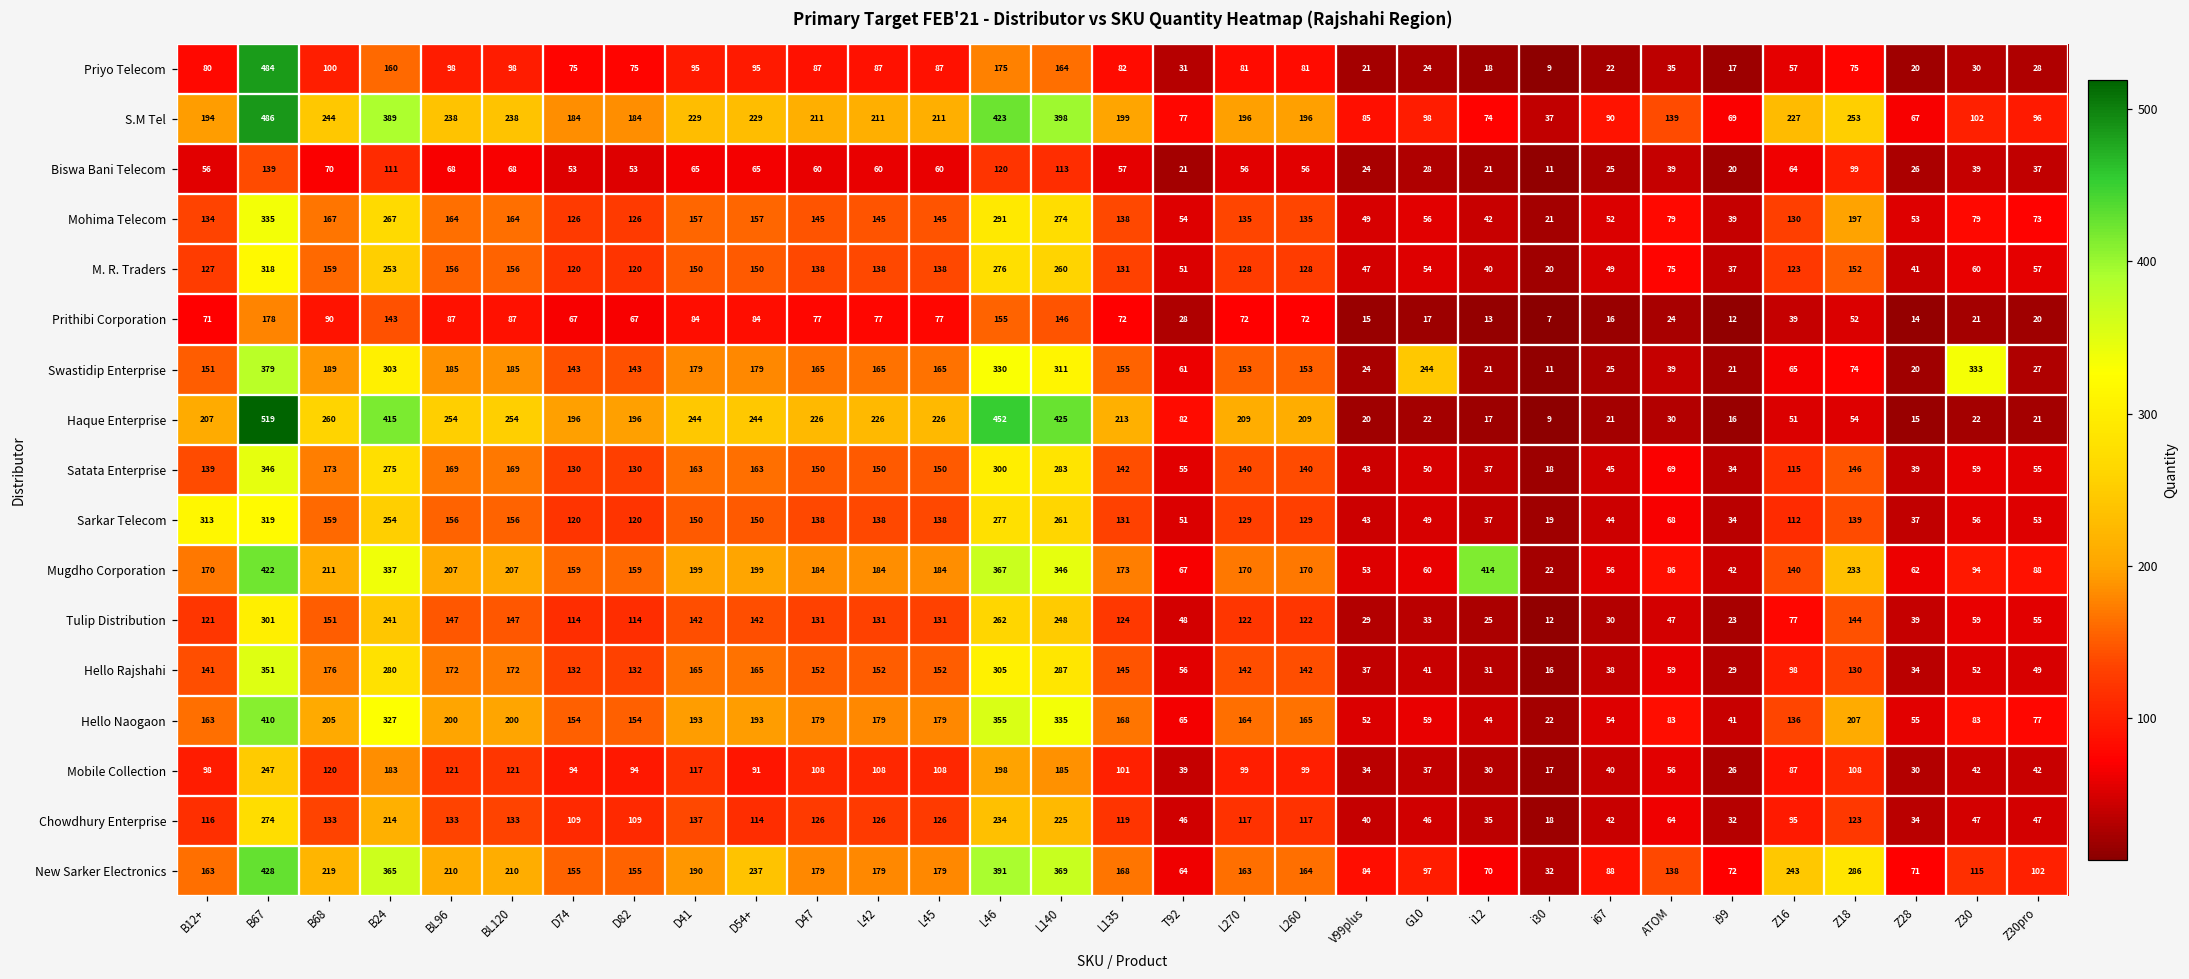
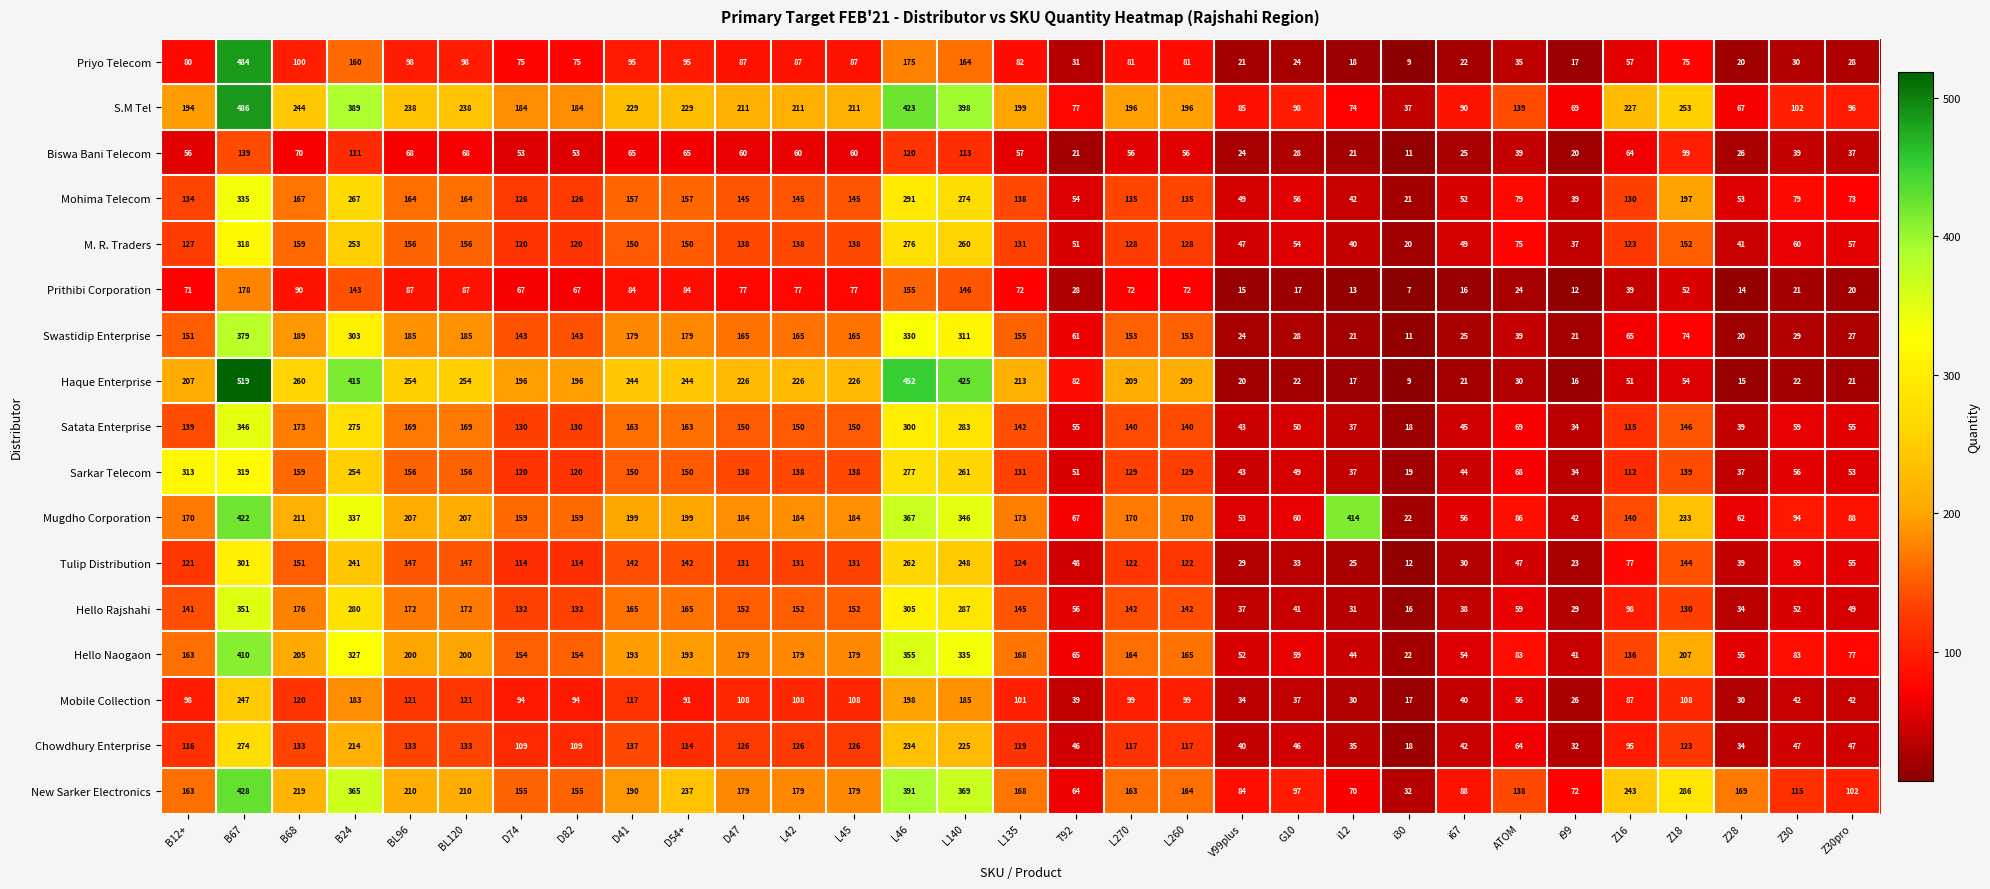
  {
    "Swastidip Enterprise": {
      "B12+": 151,
      "B67": 379,
      "B68": 189,
      "B24": 303,
      "BL96": 185,
      "BL120": 185,
      "D74": 143,
      "D82": 143,
      "D41": 179,
      "D54+": 179,
      "D47": 165,
      "L42": 165,
      "L45": 165,
      "L46": 330,
      "L140": 311,
      "L135": 155,
      "T92": 61,
      "L270": 153,
      "L260": 153,
      "V99plus": 24,
-     "G10": 244,
+     "G10": 28,
      "i12": 21,
      "i30": 11,
      "i67": 25,
      "ATOM": 39,
      "i99": 21,
      "Z16": 65,
      "Z18": 74,
      "Z28": 20,
-     "Z30": 333,
+     "Z30": 29,
      "Z30pro": 27
    },
    "New Sarker Electronics": {
      "B12+": 163,
      "B67": 428,
      "B68": 219,
      "B24": 365,
      "BL96": 210,
      "BL120": 210,
      "D74": 155,
      "D82": 155,
      "D41": 190,
      "D54+": 237,
      "D47": 179,
      "L42": 179,
      "L45": 179,
      "L46": 391,
      "L140": 369,
      "L135": 168,
      "T92": 64,
      "L270": 163,
      "L260": 164,
      "V99plus": 84,
      "G10": 97,
      "i12": 70,
      "i30": 32,
      "i67": 88,
      "ATOM": 138,
      "i99": 72,
      "Z16": 243,
      "Z18": 286,
-     "Z28": 71,
+     "Z28": 169,
      "Z30": 115,
      "Z30pro": 102
    }
  }
